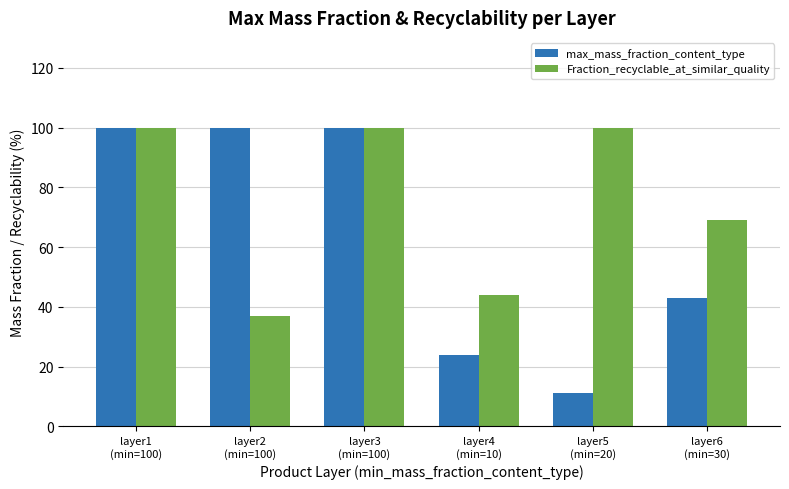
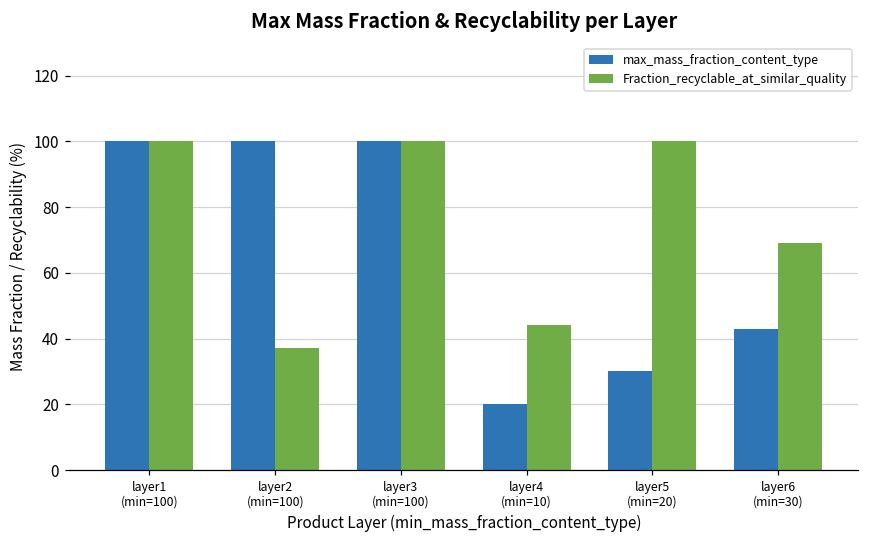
  {
    "max_mass_fraction_content_type": {
      "layer1 (min=100)": 100,
      "layer2 (min=100)": 100,
      "layer3 (min=100)": 100,
-     "layer4 (min=10)": 24,
-     "layer5 (min=20)": 11,
+     "layer4 (min=10)": 20,
+     "layer5 (min=20)": 30,
      "layer6 (min=30)": 43
    },
    "Fraction_recyclable_at_similar_quality": {
      "layer1 (min=100)": 100,
      "layer2 (min=100)": 37,
      "layer3 (min=100)": 100,
      "layer4 (min=10)": 44,
      "layer5 (min=20)": 100,
      "layer6 (min=30)": 69
    }
  }
